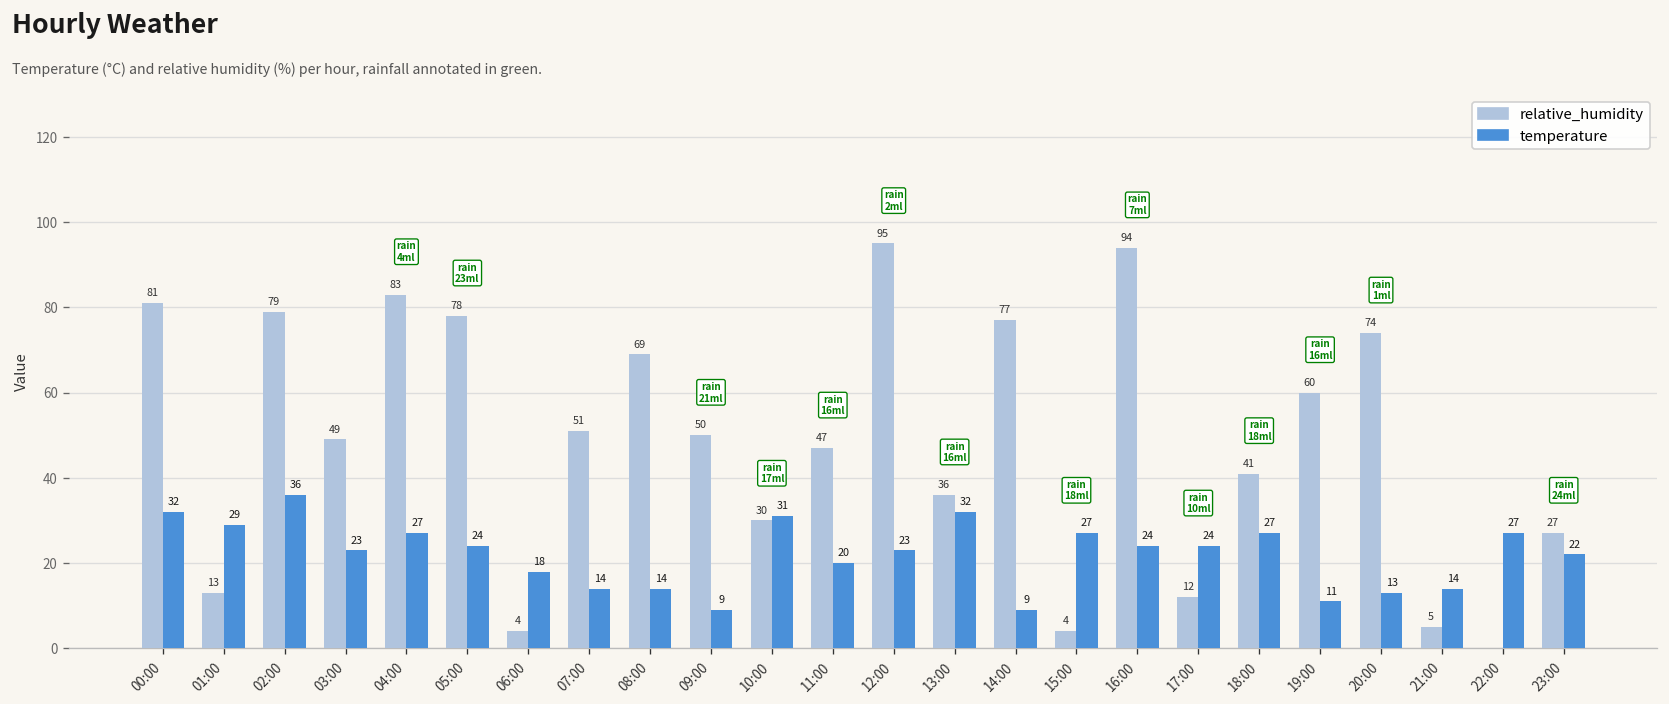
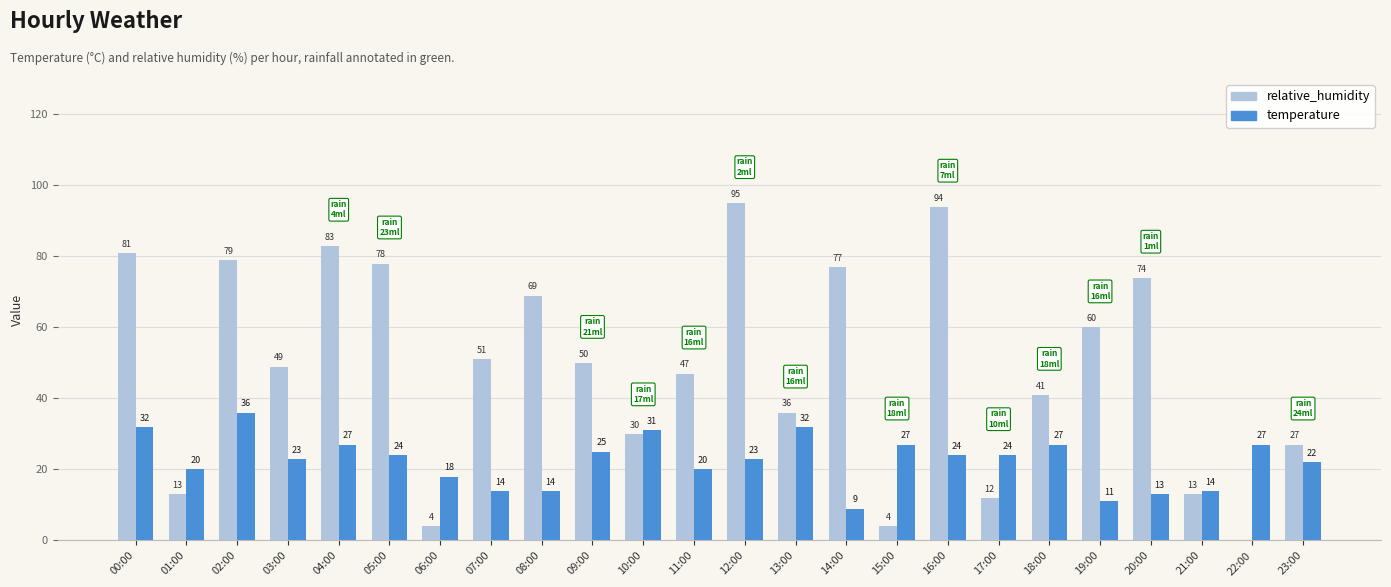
  {
    "relative_humidity": {
      "00:00": 81,
      "01:00": 13,
      "02:00": 79,
      "03:00": 49,
      "04:00": 83,
      "05:00": 78,
      "06:00": 4,
      "07:00": 51,
      "08:00": 69,
      "09:00": 50,
      "10:00": 30,
      "11:00": 47,
      "12:00": 95,
      "13:00": 36,
      "14:00": 77,
      "15:00": 4,
      "16:00": 94,
      "17:00": 12,
      "18:00": 41,
      "19:00": 60,
      "20:00": 74,
-     "21:00": 5,
+     "21:00": 13,
      "23:00": 27
    },
    "temperature": {
      "00:00": 32,
-     "01:00": 29,
+     "01:00": 20,
      "02:00": 36,
      "03:00": 23,
      "04:00": 27,
      "05:00": 24,
      "06:00": 18,
      "07:00": 14,
      "08:00": 14,
-     "09:00": 9,
+     "09:00": 25,
      "10:00": 31,
      "11:00": 20,
      "12:00": 23,
      "13:00": 32,
      "14:00": 9,
      "15:00": 27,
      "16:00": 24,
      "17:00": 24,
      "18:00": 27,
      "19:00": 11,
      "20:00": 13,
      "21:00": 14,
      "22:00": 27,
      "23:00": 22
    }
  }
